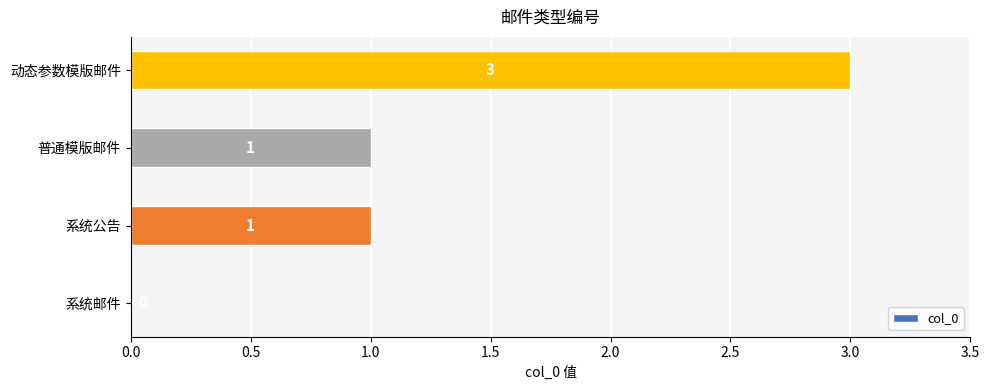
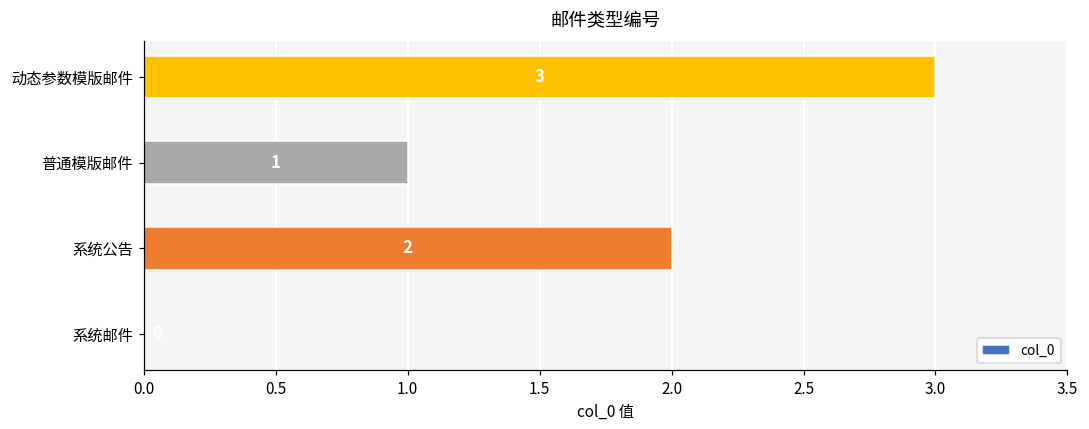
  {
    "动态参数模版邮件": 3,
    "普通模版邮件": 1,
-   "系统公告": 1
+   "系统公告": 2
  }
